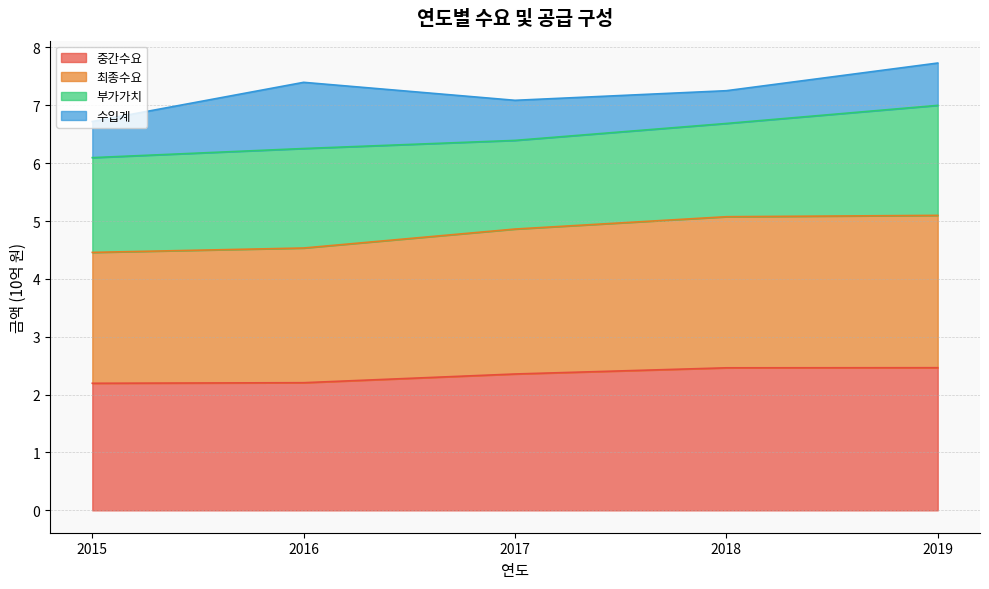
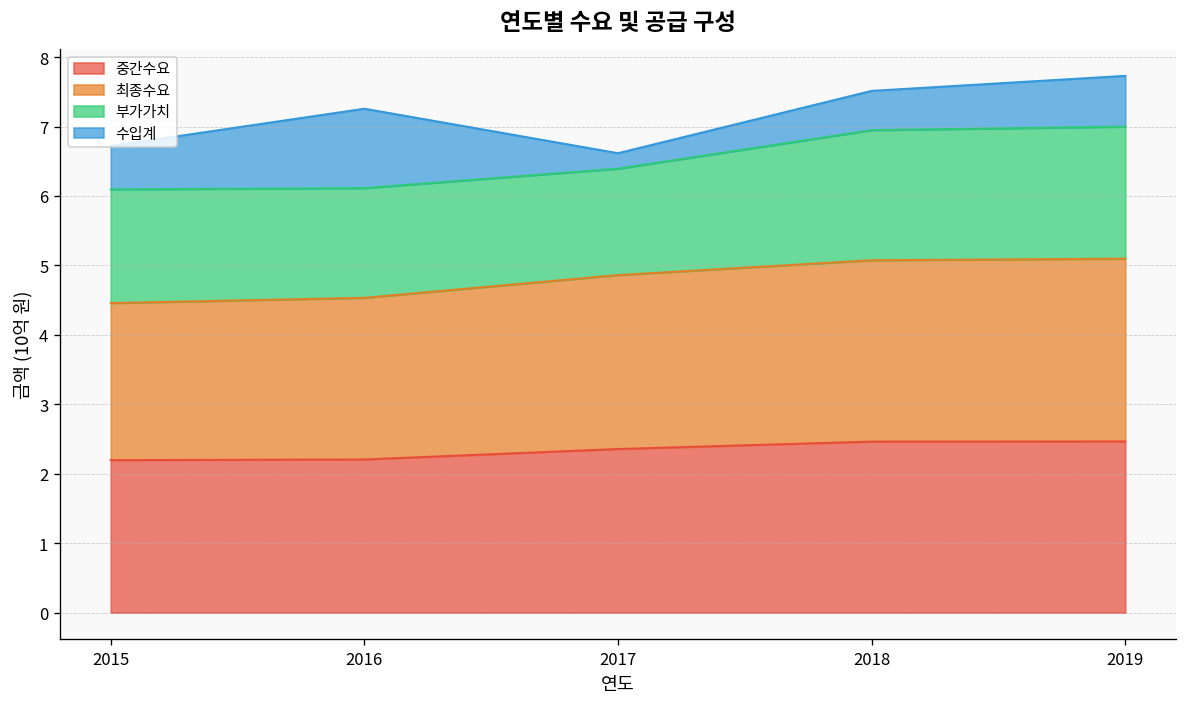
  {
    "부가가치": {
      "2015": 1.6,
-     "2016": 1.7,
+     "2016": 1.6,
      "2017": 1.5,
-     "2018": 1.6,
+     "2018": 1.9,
      "2019": 1.9
    },
    "수입계": {
      "2016": 1.1,
-     "2017": 0.7,
+     "2017": 0.2,
      "2018": 0.6,
      "2019": 0.7
    }
  }
